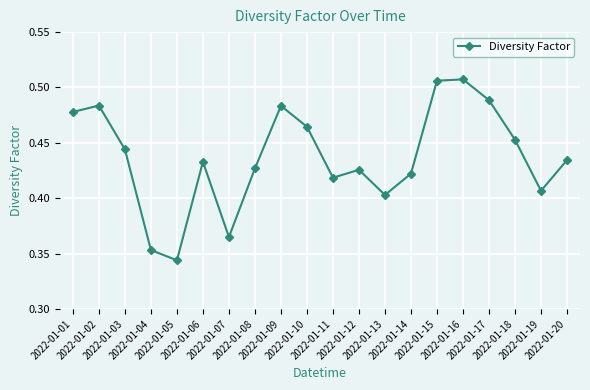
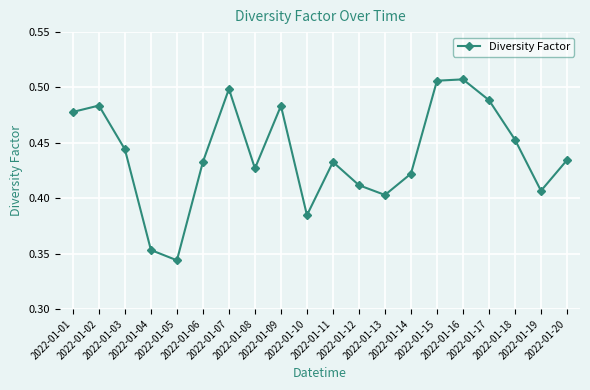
  {
    "2022-01-01": 0.478,
    "2022-01-02": 0.484,
    "2022-01-03": 0.444,
    "2022-01-04": 0.353,
    "2022-01-05": 0.344,
    "2022-01-06": 0.433,
-   "2022-01-07": 0.365,
+   "2022-01-07": 0.499,
    "2022-01-08": 0.427,
    "2022-01-09": 0.483,
-   "2022-01-10": 0.465,
-   "2022-01-11": 0.419,
-   "2022-01-12": 0.426,
+   "2022-01-10": 0.385,
+   "2022-01-11": 0.433,
+   "2022-01-12": 0.412,
    "2022-01-13": 0.403,
    "2022-01-14": 0.422,
    "2022-01-15": 0.506,
    "2022-01-16": 0.507,
    "2022-01-17": 0.489,
    "2022-01-18": 0.453,
    "2022-01-19": 0.407,
    "2022-01-20": 0.434
  }
